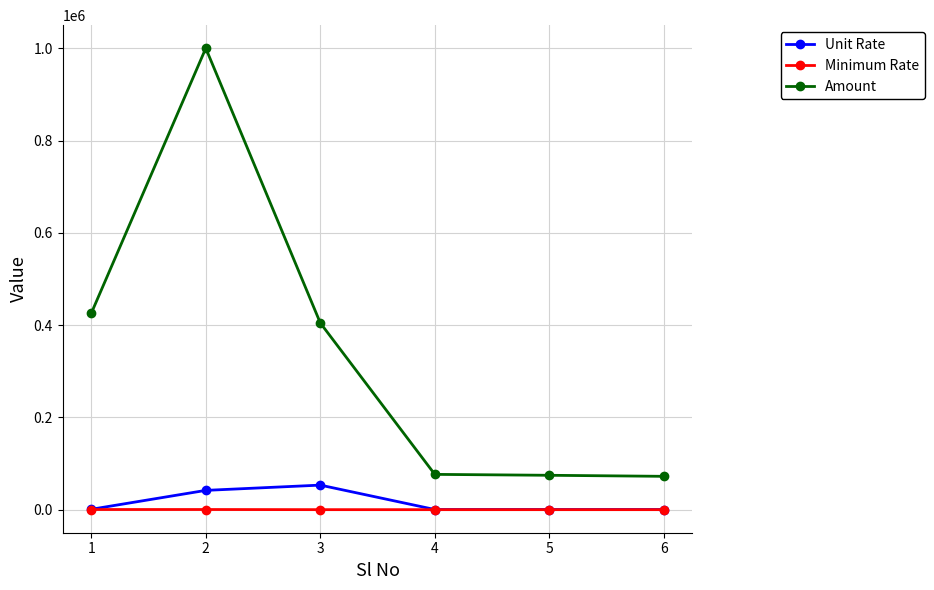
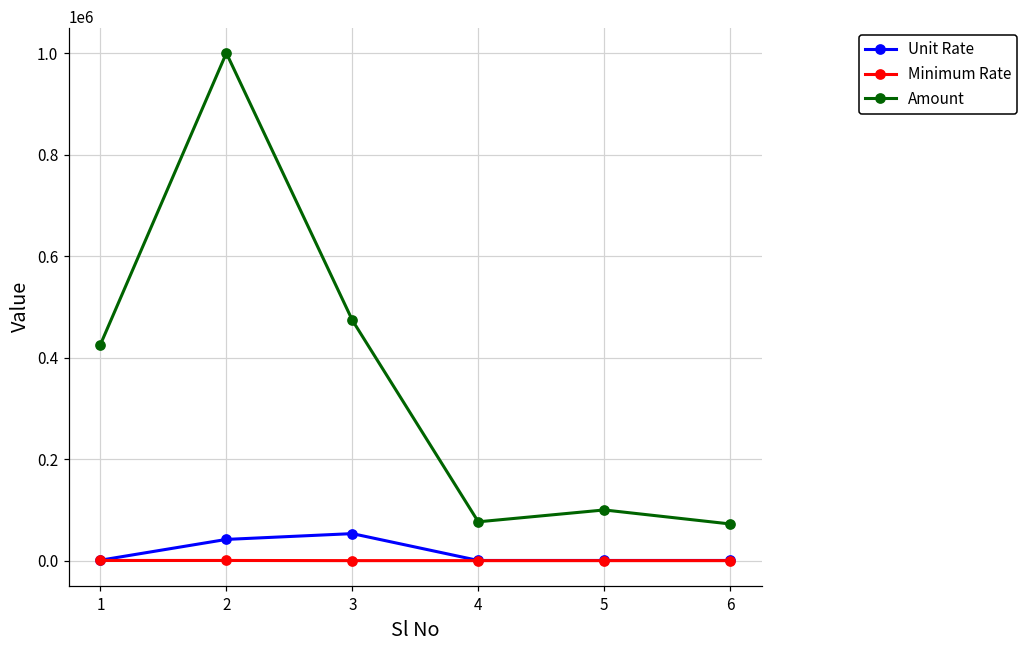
  {
    "Unit Rate": {
      "2": 40000,
      "3": 50000
    },
    "Minimum Rate": {
      "2": 0,
      "3": 0
    },
    "Amount": {
      "1": 430000,
      "2": 1000000,
-     "3": 400000,
+     "3": 470000,
      "4": 80000,
-     "5": 70000,
+     "5": 100000,
      "6": 70000
    }
  }
